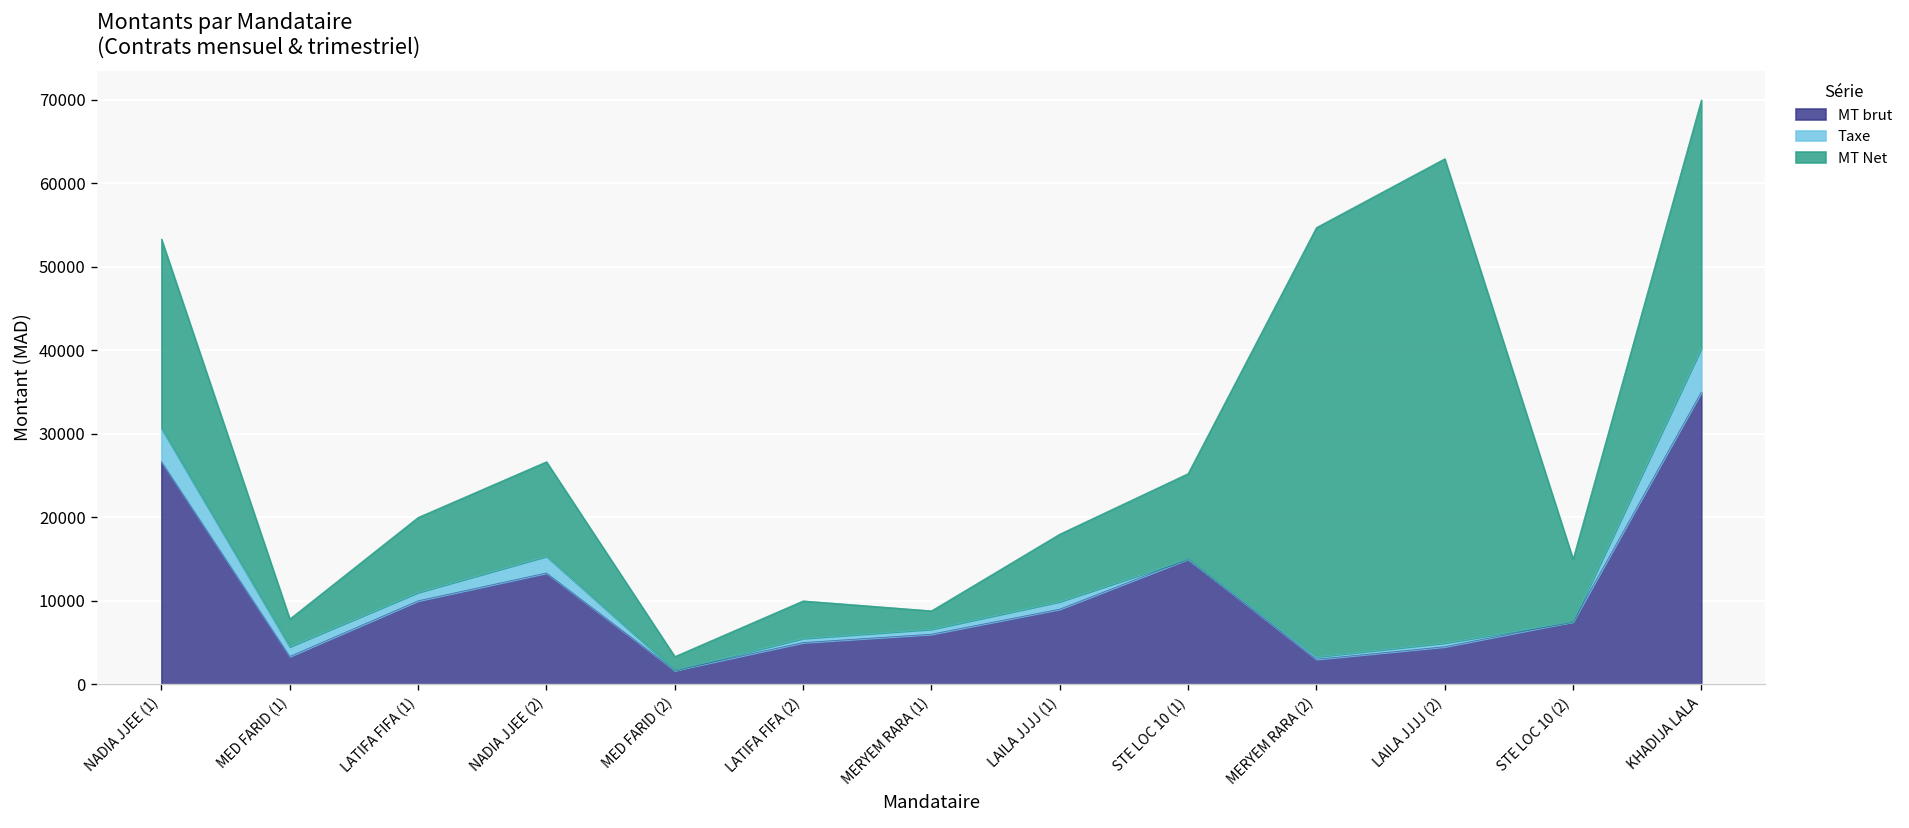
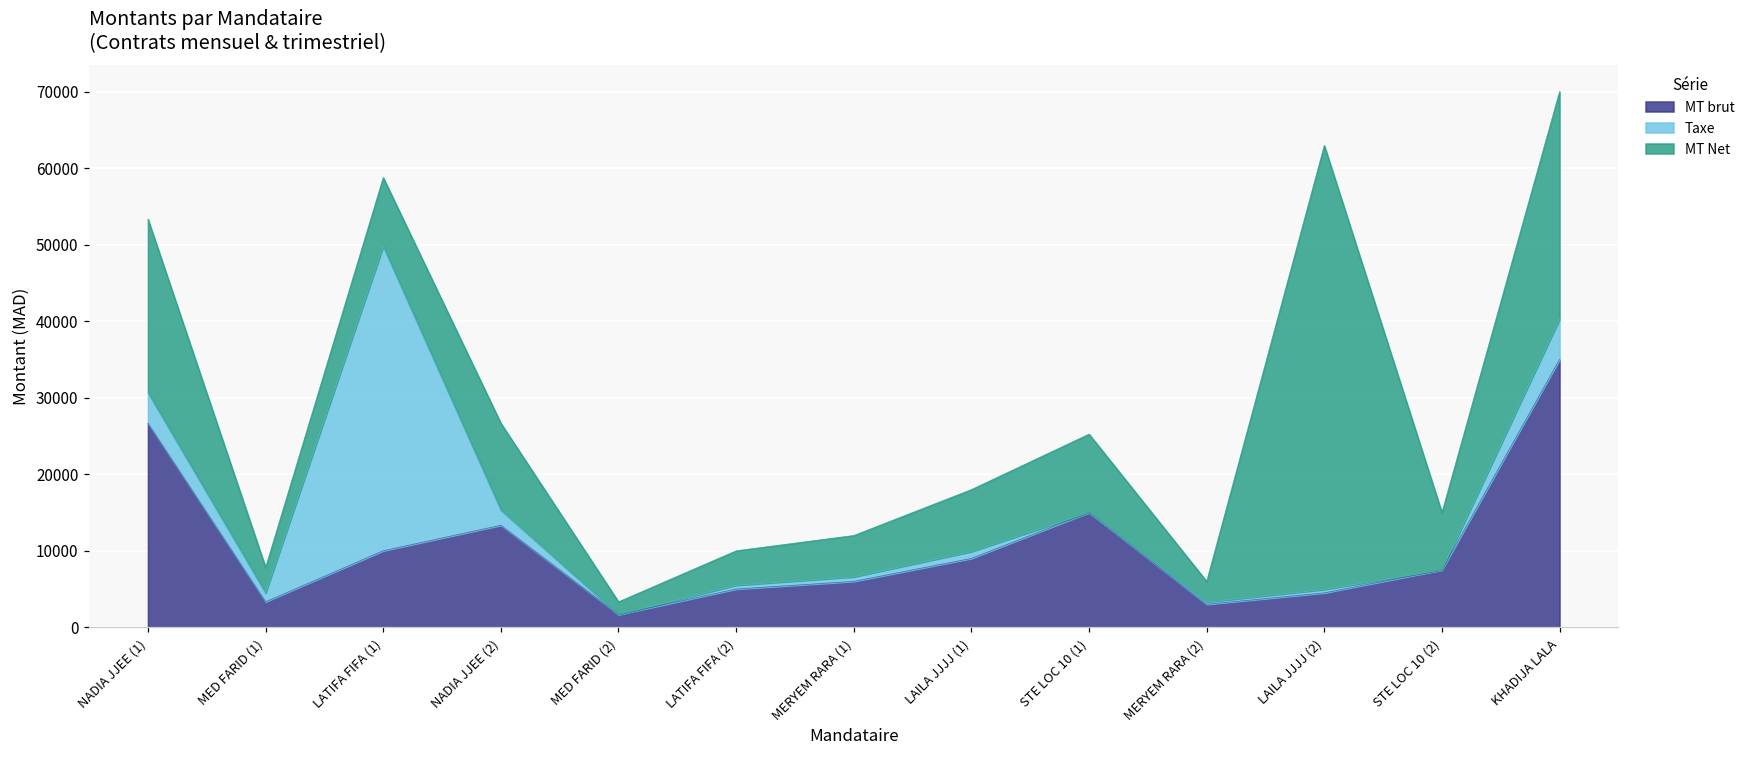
  {
    "MT brut": {
      "NADIA JJEE (1)": 27000,
      "MED FARID (1)": 3000,
      "LATIFA FIFA (1)": 10000,
      "NADIA JJEE (2)": 13000,
      "LATIFA FIFA (2)": 5000,
      "MERYEM RARA (1)": 6000,
      "LAILA JJJJ (1)": 9000,
      "LAILA JJJJ (2)": 5000,
      "KHADIJA LALA": 35000
    },
    "Taxe": {
      "NADIA JJEE (1)": 4000,
      "MED FARID (1)": 1000,
-     "LATIFA FIFA (1)": 1000,
+     "LATIFA FIFA (1)": 40000,
      "NADIA JJEE (2)": 2000,
      "LATIFA FIFA (2)": 1000,
      "MERYEM RARA (1)": 1000,
      "LAILA JJJJ (1)": 1000,
      "LAILA JJJJ (2)": 0,
      "KHADIJA LALA": 5000
    },
    "MT Net": {
      "NADIA JJEE (1)": 23000,
      "MED FARID (1)": 3000,
      "LATIFA FIFA (1)": 9000,
      "NADIA JJEE (2)": 11000,
      "MED FARID (2)": 2000,
      "LATIFA FIFA (2)": 5000,
-     "MERYEM RARA (1)": 2000,
+     "MERYEM RARA (1)": 5000,
      "LAILA JJJJ (1)": 8000,
      "STE LOC 10 (1)": 10000,
-     "MERYEM RARA (2)": 51000,
+     "MERYEM RARA (2)": 3000,
      "LAILA JJJJ (2)": 58000,
      "STE LOC 10 (2)": 8000,
      "KHADIJA LALA": 30000
    }
  }
